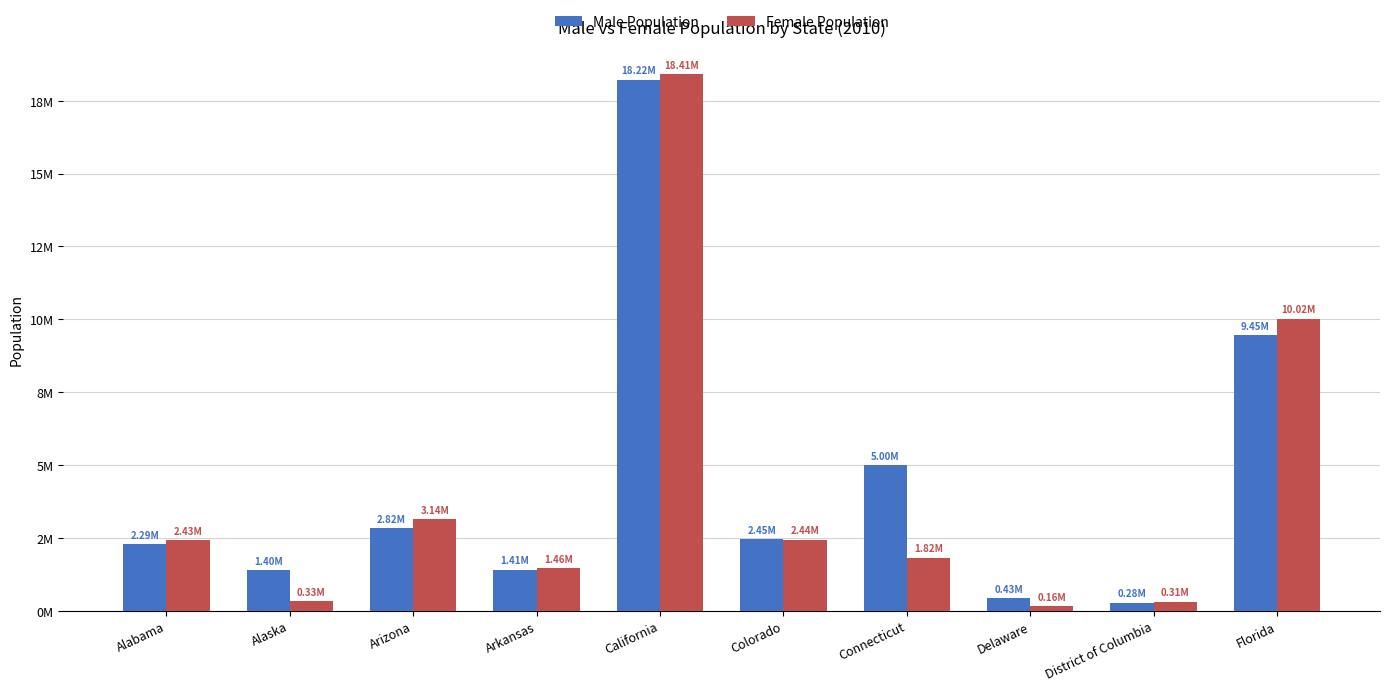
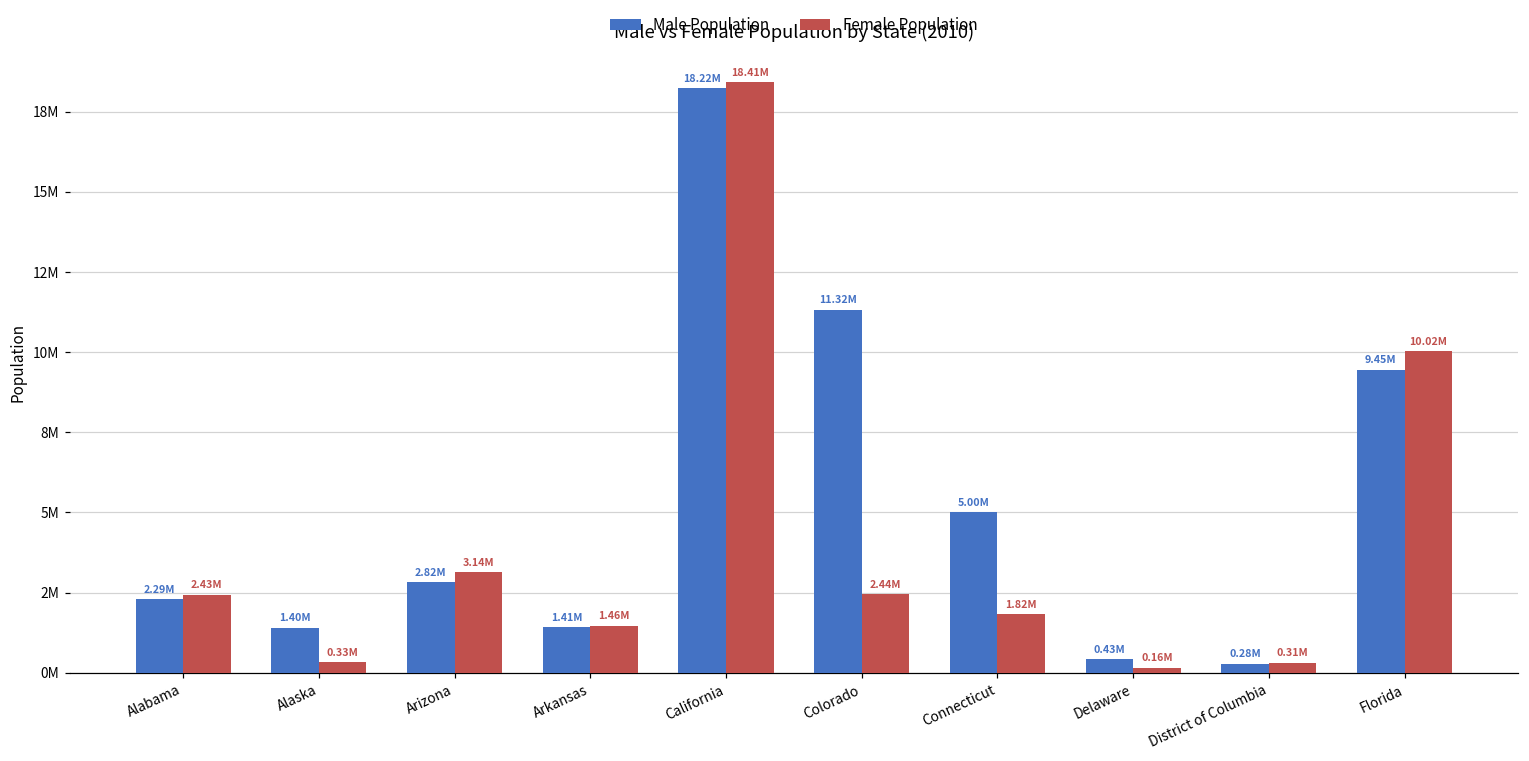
  {
    "Male Population": {
      "Alabama": "2.29M",
      "Alaska": "1.40M",
      "Arizona": "2.82M",
      "Arkansas": "1.41M",
      "California": "18.22M",
-     "Colorado": "2.45M",
+     "Colorado": "11.32M",
      "Connecticut": "5.00M",
      "Delaware": "0.43M",
      "District of Columbia": "0.28M",
      "Florida": "9.45M"
    },
    "Female Population": {
      "Alabama": "2.43M",
      "Alaska": "0.33M",
      "Arizona": "3.14M",
      "Arkansas": "1.46M",
      "California": "18.41M",
      "Colorado": "2.44M",
      "Connecticut": "1.82M",
      "Delaware": "0.16M",
      "District of Columbia": "0.31M",
      "Florida": "10.02M"
    }
  }
